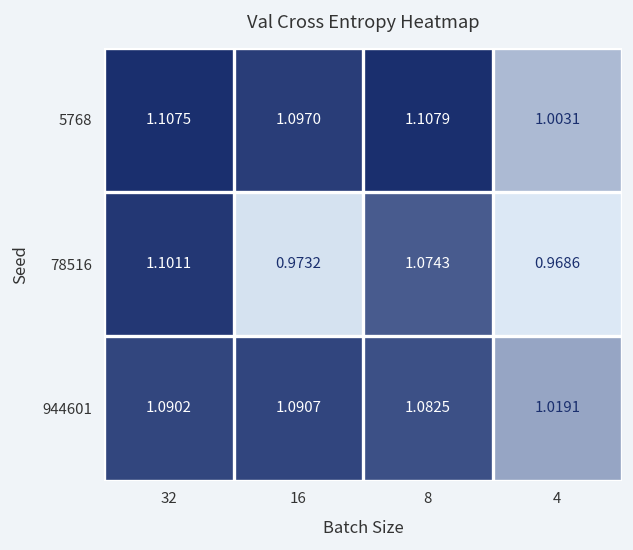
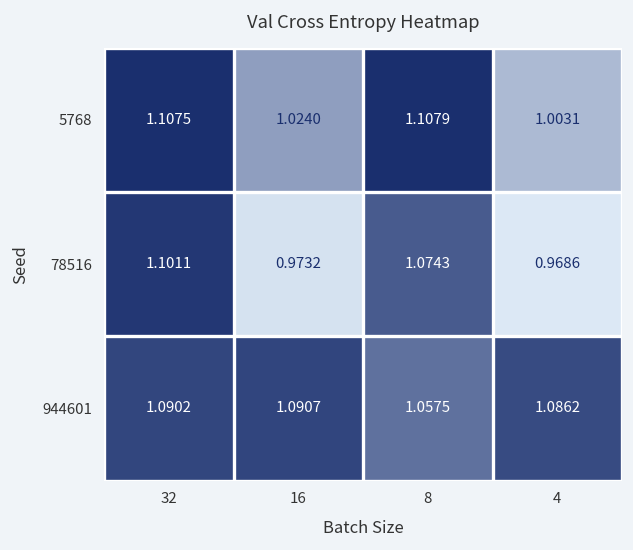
  {
    "5768": {
      "32": 1.1075,
-     "16": 1.0970,
+     "16": 1.0240,
      "8": 1.1079,
      "4": 1.0031
    },
    "78516": {
      "32": 1.1011,
      "16": 0.9732,
      "8": 1.0743,
      "4": 0.9686
    },
    "944601": {
      "32": 1.0902,
      "16": 1.0907,
-     "8": 1.0825,
-     "4": 1.0191
+     "8": 1.0575,
+     "4": 1.0862
    }
  }
